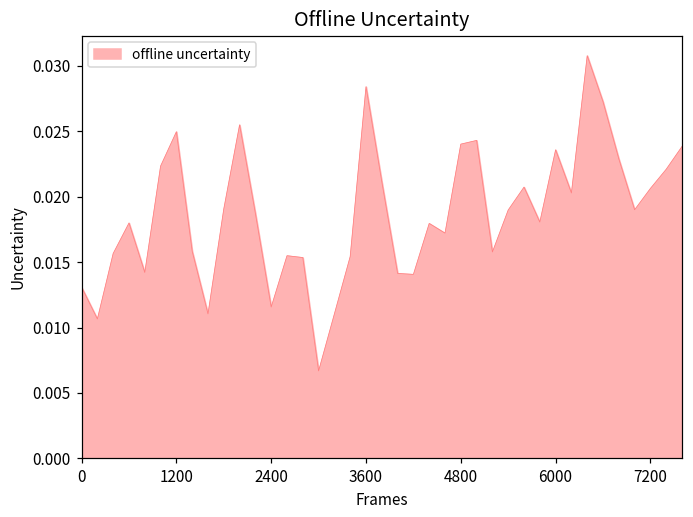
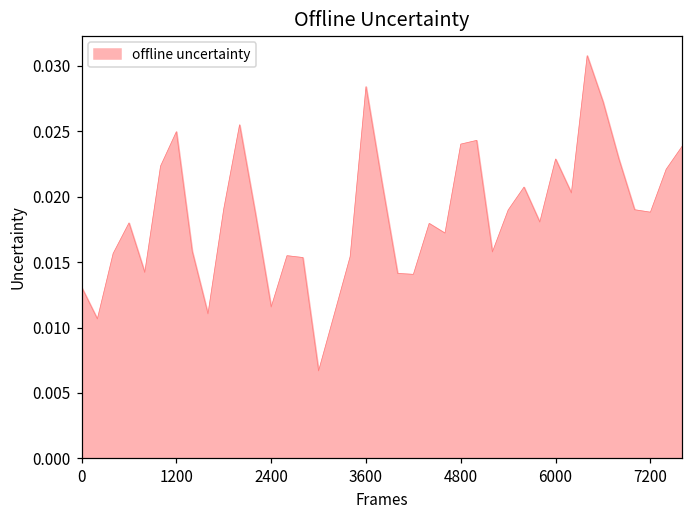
  {
    "0": 0.0131,
    "1200": 0.0250,
    "2400": 0.0116,
    "3600": 0.0284,
    "4800": 0.0240,
-   "6000": 0.0236,
-   "7200": 0.0206
+   "6000": 0.0229,
+   "7200": 0.0188
  }
